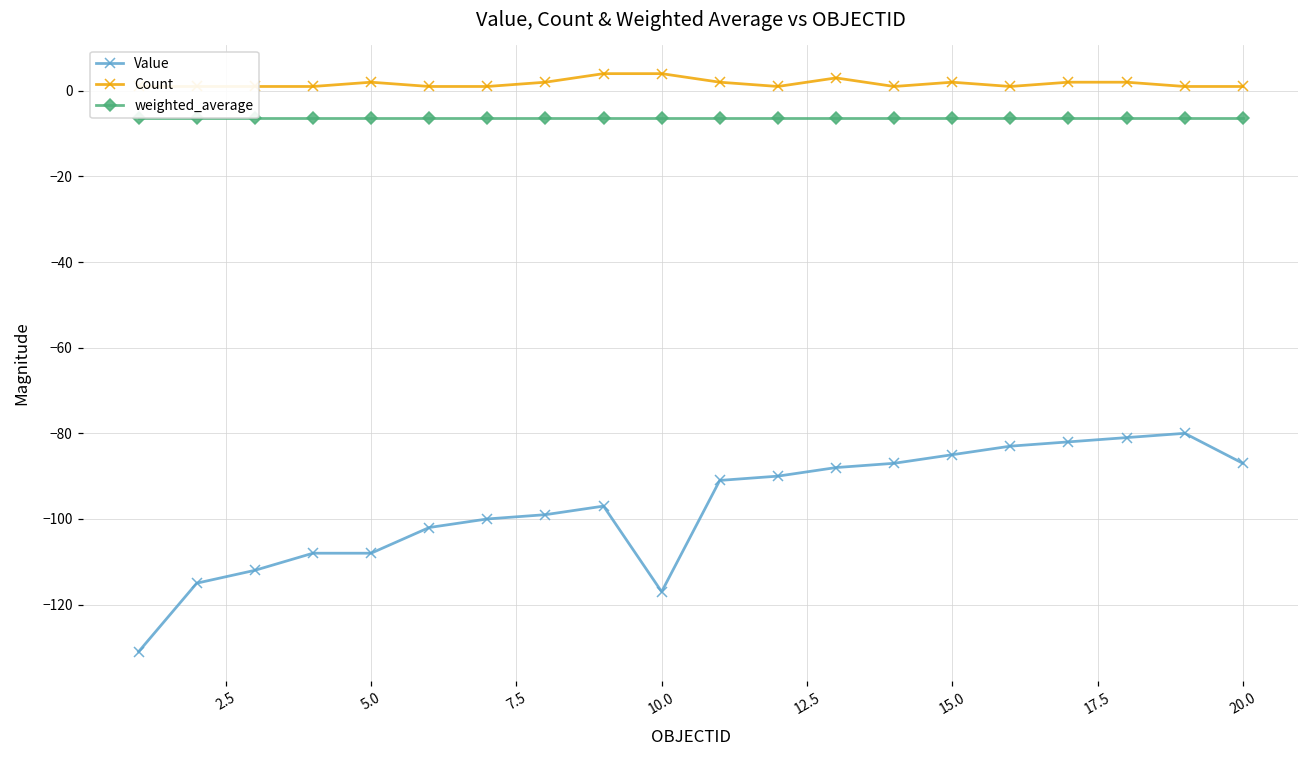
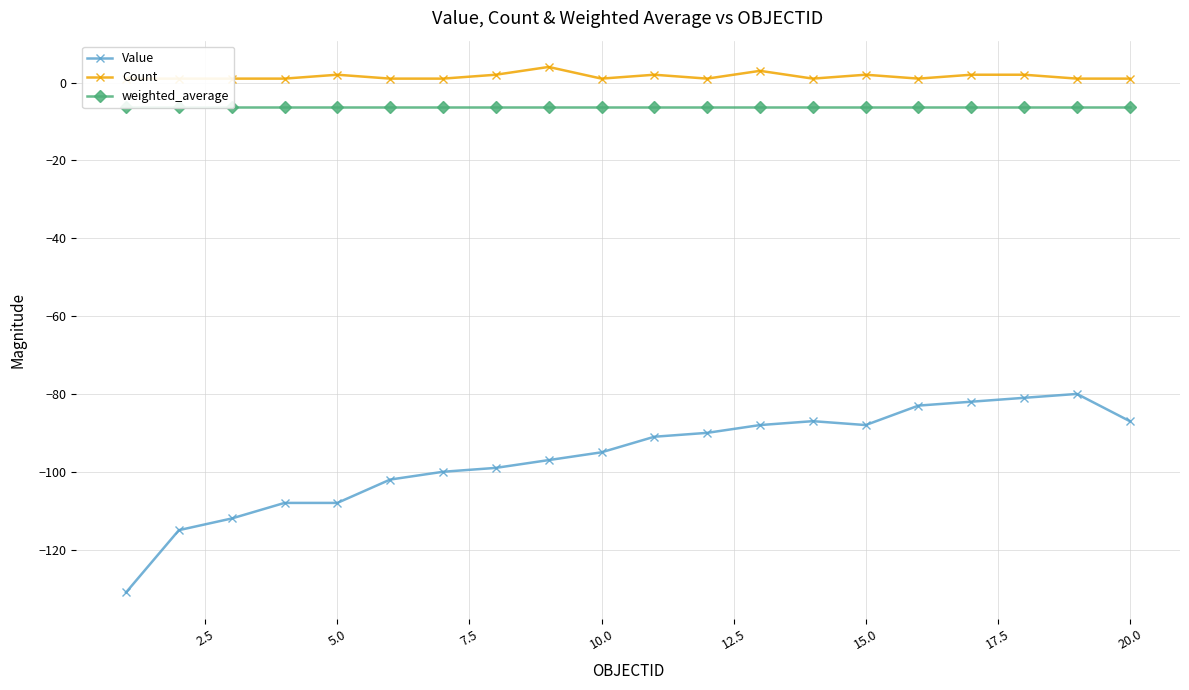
  {
    "Value": {
      "5.0": -108,
-     "10.0": -117,
-     "15.0": -85,
+     "10.0": -95,
+     "15.0": -88,
      "20.0": -87
    },
    "Count": {
      "5.0": 2,
-     "10.0": 4,
+     "10.0": 1,
      "15.0": 2,
      "20.0": 1
    },
    "weighted_average": {
      "5.0": -6,
      "10.0": -6,
      "15.0": -6,
      "20.0": -6
    }
  }
